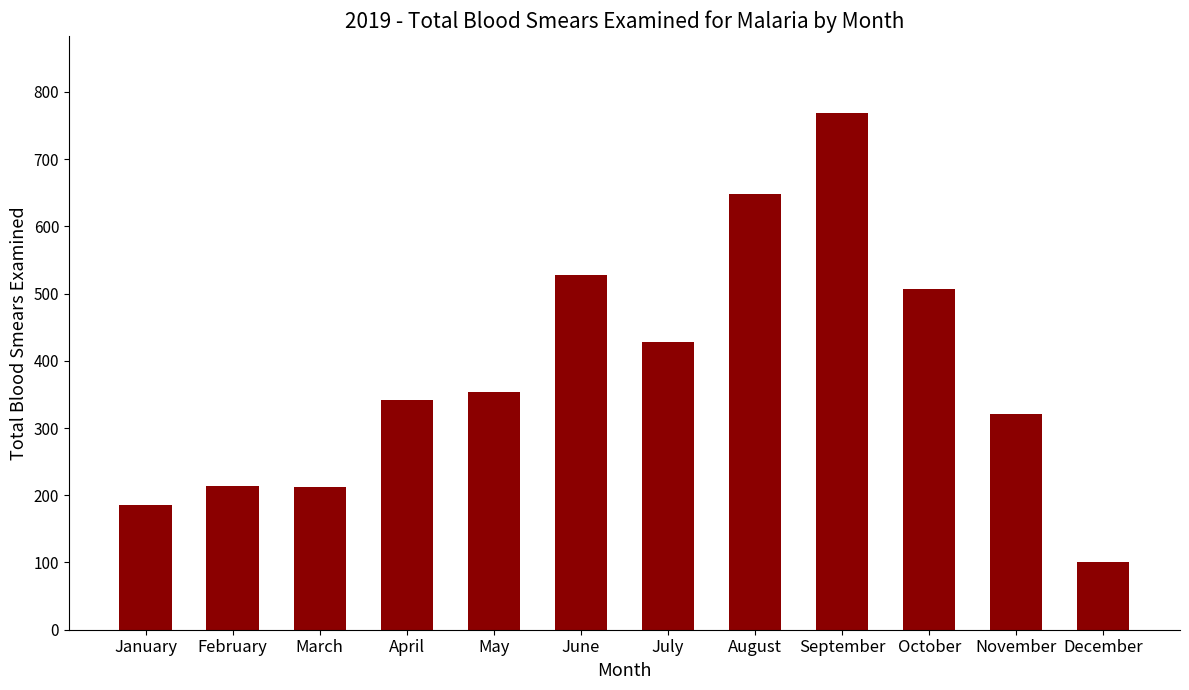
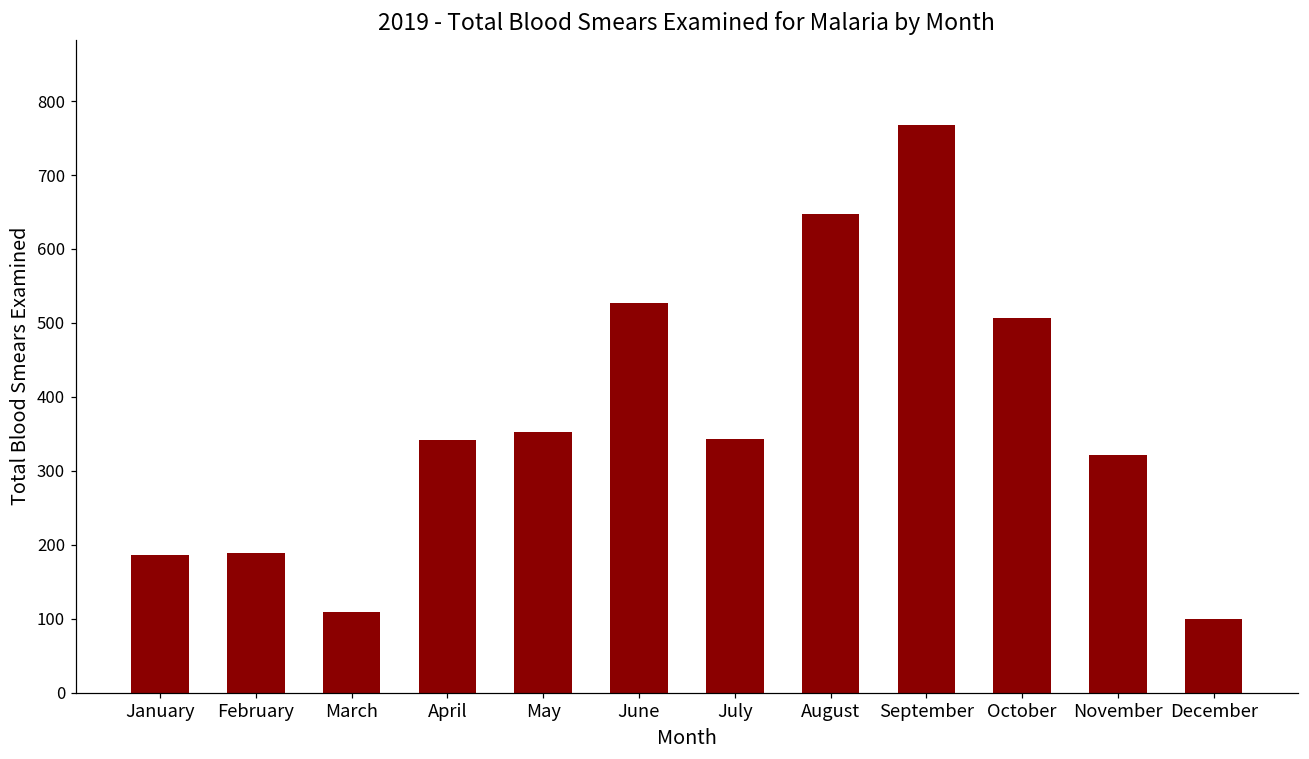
  {
    "January": 190,
-   "February": 210,
-   "March": 210,
+   "February": 190,
+   "March": 110,
    "April": 340,
    "May": 350,
    "June": 530,
-   "July": 430,
+   "July": 340,
    "August": 650,
    "September": 770,
    "October": 510,
    "November": 320,
    "December": 100
  }
